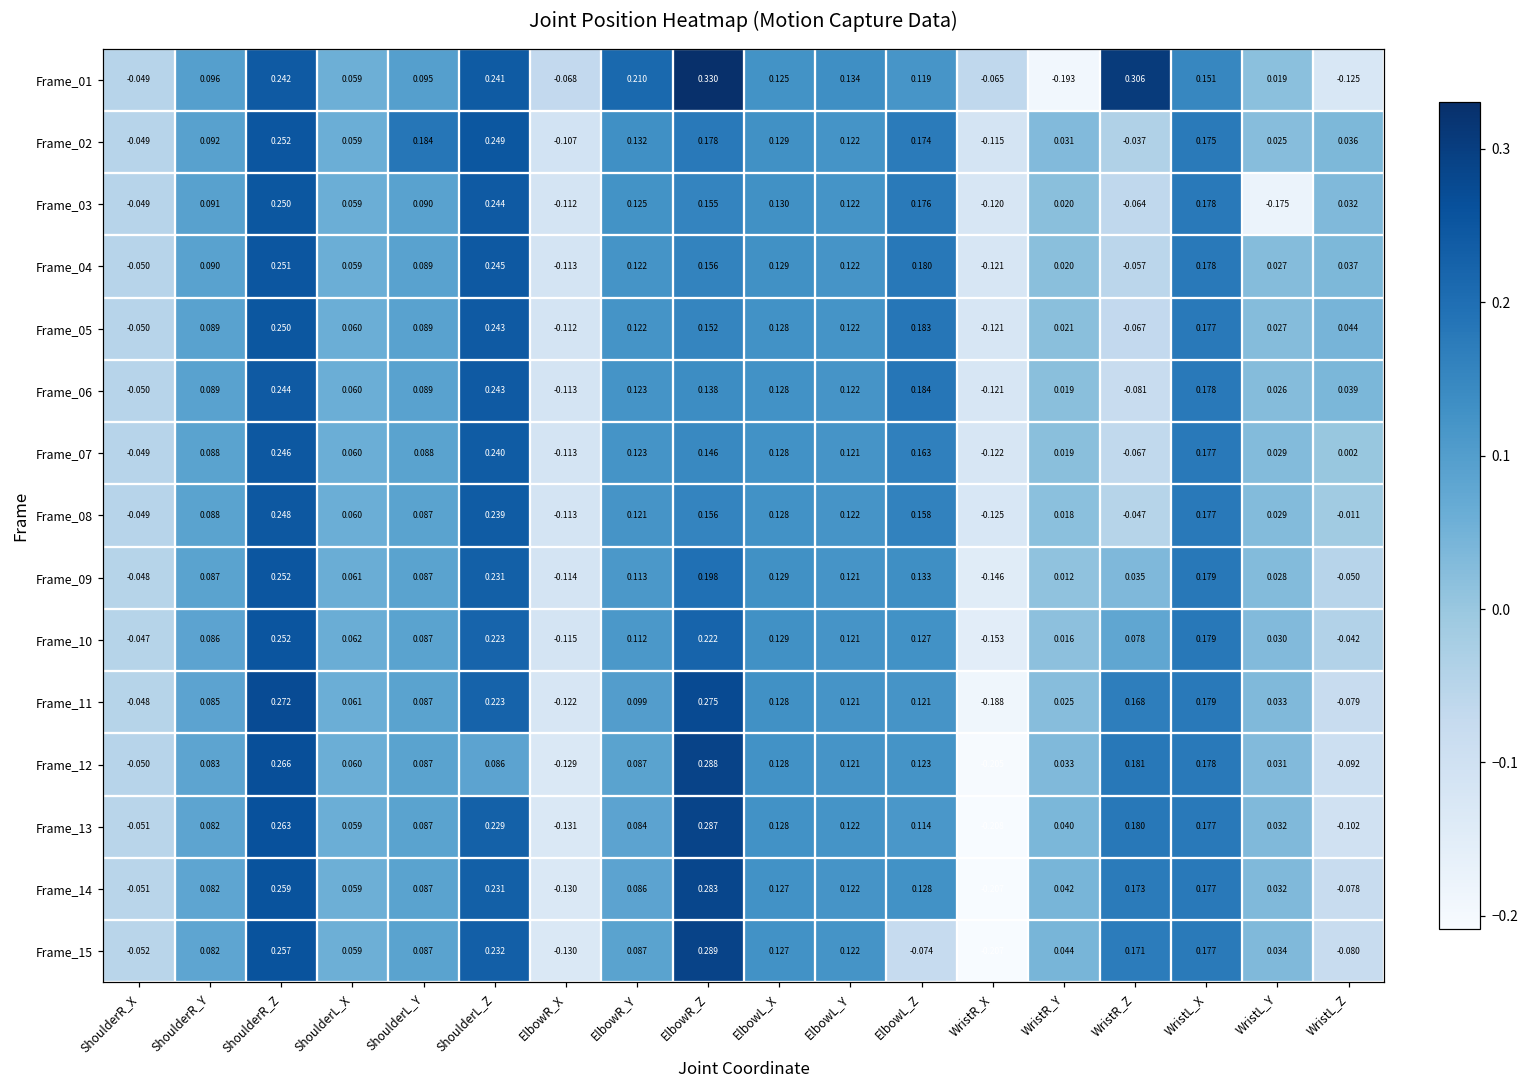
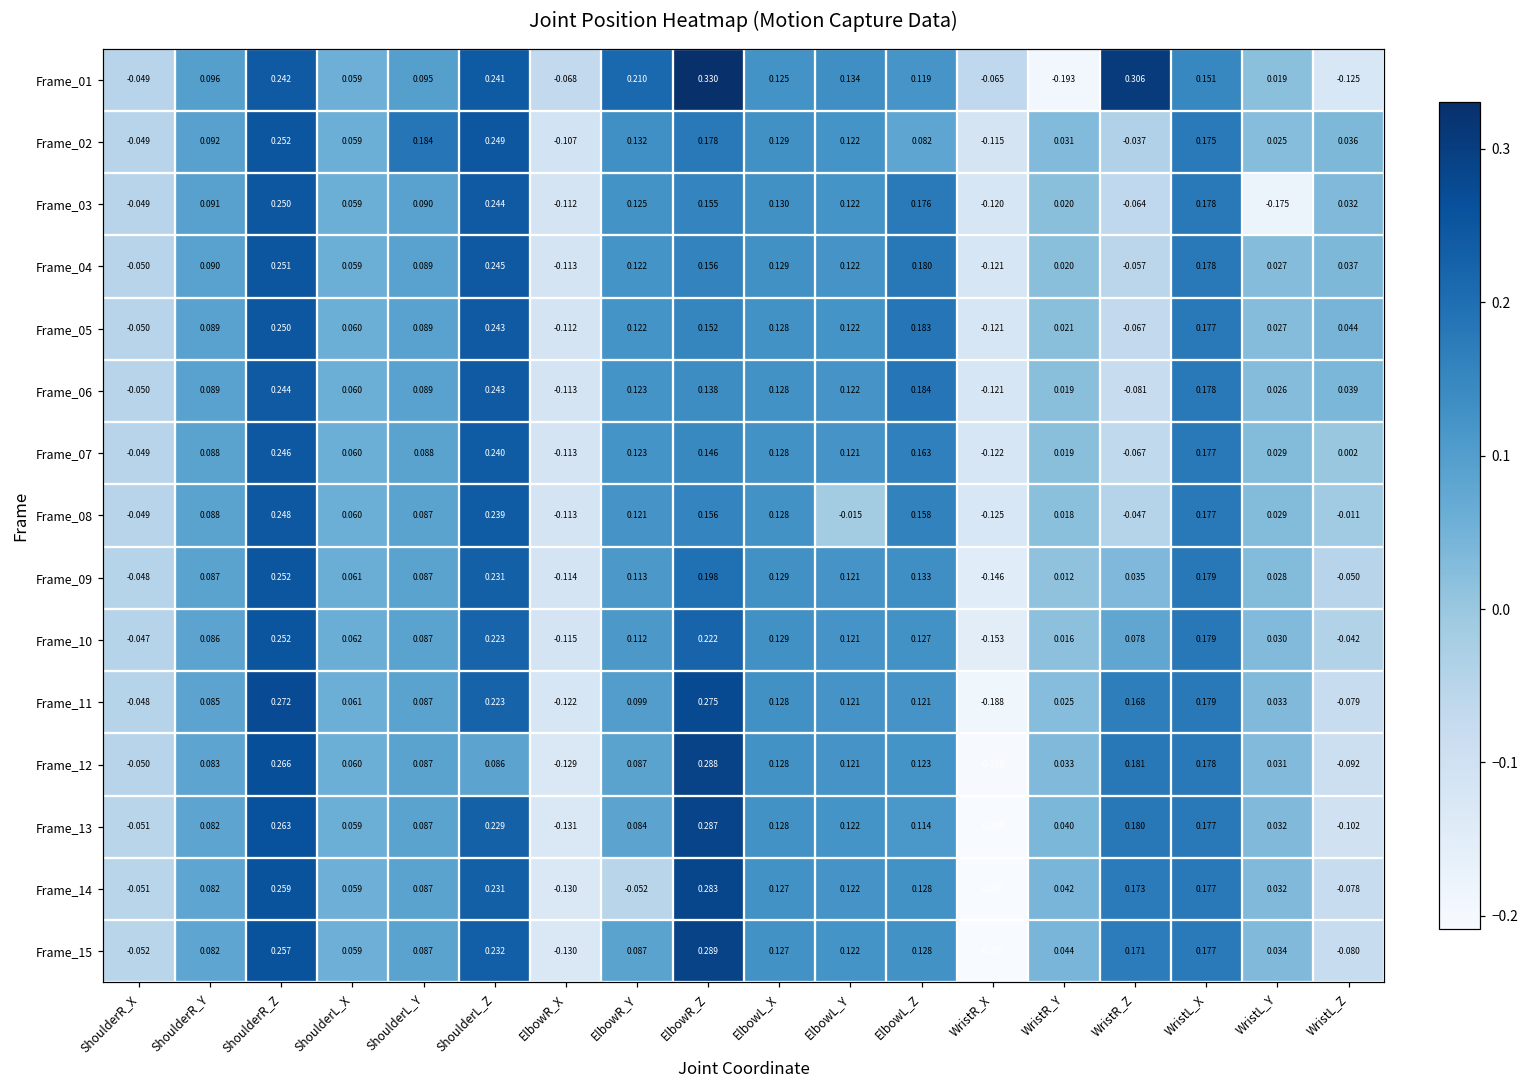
  {
    "Frame_02": {
      "ShoulderR_X": -0.049,
      "ShoulderR_Y": 0.092,
      "ShoulderR_Z": 0.252,
      "ShoulderL_X": 0.059,
      "ShoulderL_Y": 0.184,
      "ShoulderL_Z": 0.249,
      "ElbowR_X": -0.107,
      "ElbowR_Y": 0.132,
      "ElbowR_Z": 0.178,
      "ElbowL_X": 0.129,
      "ElbowL_Y": 0.122,
-     "ElbowL_Z": 0.174,
+     "ElbowL_Z": 0.082,
      "WristR_X": -0.115,
      "WristR_Y": 0.031,
      "WristR_Z": -0.037,
      "WristL_X": 0.175,
      "WristL_Y": 0.025,
      "WristL_Z": 0.036
    },
    "Frame_08": {
      "ShoulderR_X": -0.049,
      "ShoulderR_Y": 0.088,
      "ShoulderR_Z": 0.248,
      "ShoulderL_X": 0.060,
      "ShoulderL_Y": 0.087,
      "ShoulderL_Z": 0.239,
      "ElbowR_X": -0.113,
      "ElbowR_Y": 0.121,
      "ElbowR_Z": 0.156,
      "ElbowL_X": 0.128,
-     "ElbowL_Y": 0.122,
+     "ElbowL_Y": -0.015,
      "ElbowL_Z": 0.158,
      "WristR_X": -0.125,
      "WristR_Y": 0.018,
      "WristR_Z": -0.047,
      "WristL_X": 0.177,
      "WristL_Y": 0.029,
      "WristL_Z": -0.011
    },
    "Frame_14": {
      "ShoulderR_X": -0.051,
      "ShoulderR_Y": 0.082,
      "ShoulderR_Z": 0.259,
      "ShoulderL_X": 0.059,
      "ShoulderL_Y": 0.087,
      "ShoulderL_Z": 0.231,
      "ElbowR_X": -0.130,
-     "ElbowR_Y": 0.086,
+     "ElbowR_Y": -0.052,
      "ElbowR_Z": 0.283,
      "ElbowL_X": 0.127,
      "ElbowL_Y": 0.122,
      "ElbowL_Z": 0.128,
      "WristR_Y": 0.042,
      "WristR_Z": 0.173,
      "WristL_X": 0.177,
      "WristL_Y": 0.032,
      "WristL_Z": -0.078
    },
    "Frame_15": {
      "ShoulderR_X": -0.052,
      "ShoulderR_Y": 0.082,
      "ShoulderR_Z": 0.257,
      "ShoulderL_X": 0.059,
      "ShoulderL_Y": 0.087,
      "ShoulderL_Z": 0.232,
      "ElbowR_X": -0.130,
      "ElbowR_Y": 0.087,
      "ElbowR_Z": 0.289,
      "ElbowL_X": 0.127,
      "ElbowL_Y": 0.122,
-     "ElbowL_Z": -0.074,
+     "ElbowL_Z": 0.128,
      "WristR_Y": 0.044,
      "WristR_Z": 0.171,
      "WristL_X": 0.177,
      "WristL_Y": 0.034,
      "WristL_Z": -0.080
    }
  }
